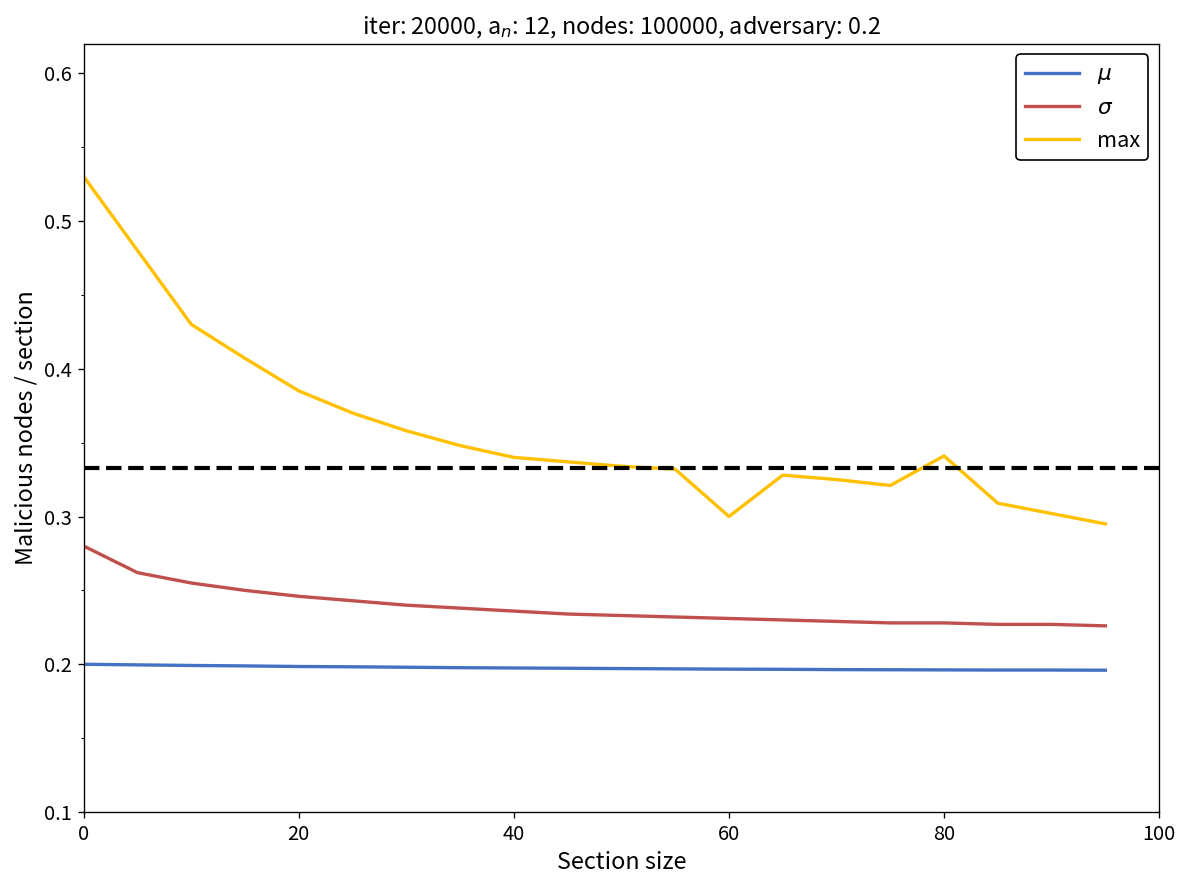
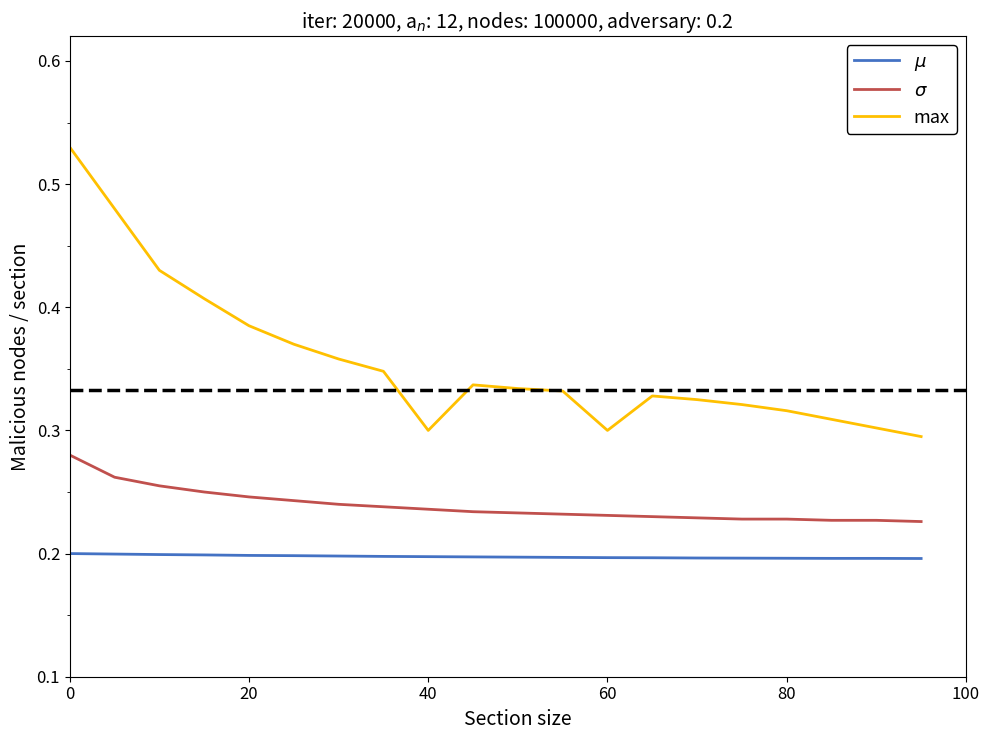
  {
    "max": {
      "0": 0.530,
      "20": 0.385,
-     "40": 0.34,
+     "40": 0.30,
      "60": 0.300,
-     "80": 0.341
+     "80": 0.316
    }
  }
